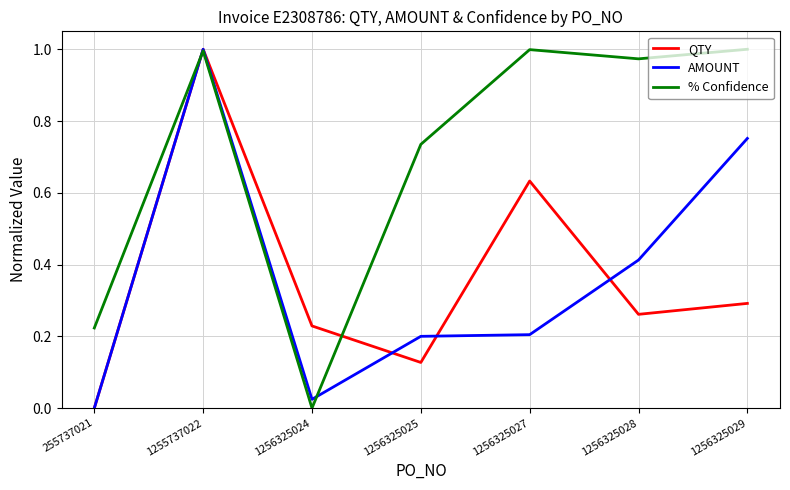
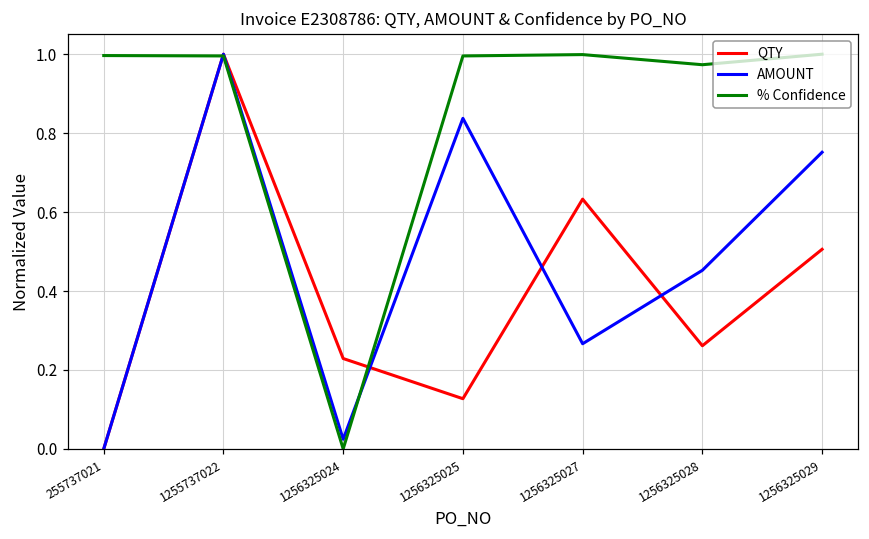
  {
    "QTY": {
      "1256325024": 0.23,
      "1256325025": 0.13,
      "1256325027": 0.63,
      "1256325028": 0.26,
-     "1256325029": 0.29
+     "1256325029": 0.51
    },
    "AMOUNT": {
      "1256325024": 0.02,
-     "1256325025": 0.20,
-     "1256325027": 0.20,
-     "1256325028": 0.41,
+     "1256325025": 0.84,
+     "1256325027": 0.27,
+     "1256325028": 0.45,
      "1256325029": 0.75
    },
    "% Confidence": {
-     "255737021": 0.22,
+     "255737021": 1.00,
      "1256325024": 0.00,
-     "1256325025": 0.74,
+     "1256325025": 1.00,
      "1256325027": 1.00,
      "1256325028": 0.97
    }
  }
